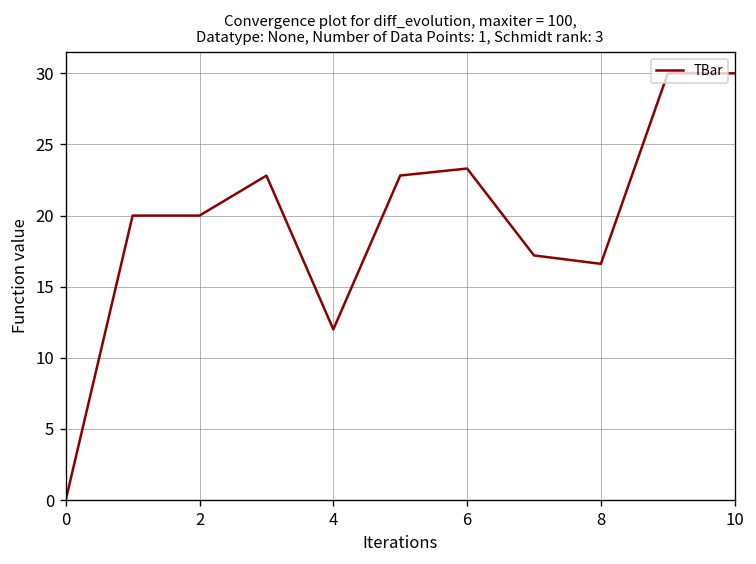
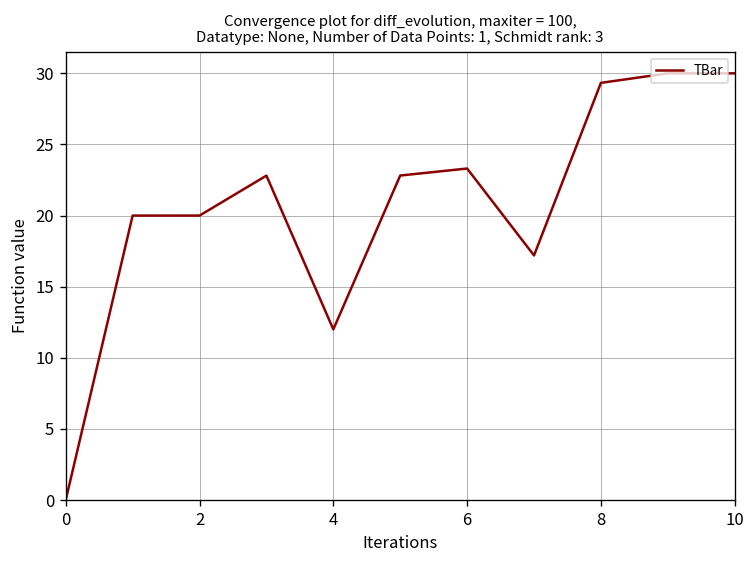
  {
    "0": 0.0,
    "2": 20.0,
    "4": 12.0,
    "6": 23.3,
-   "8": 16.6,
+   "8": 29.3,
    "10": 30.0
  }
